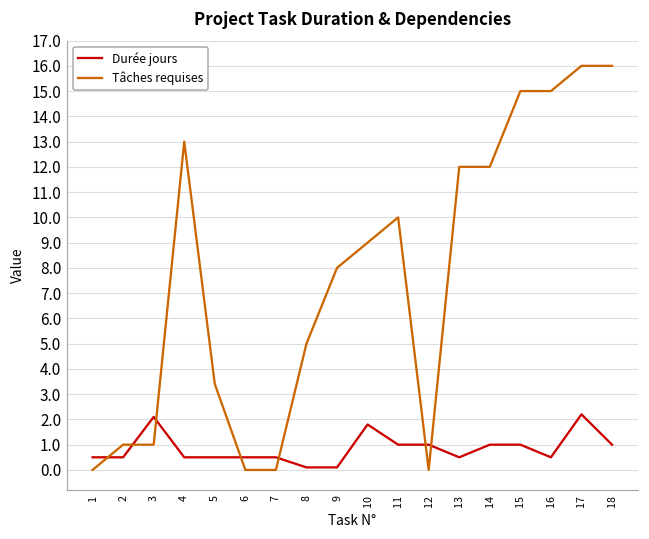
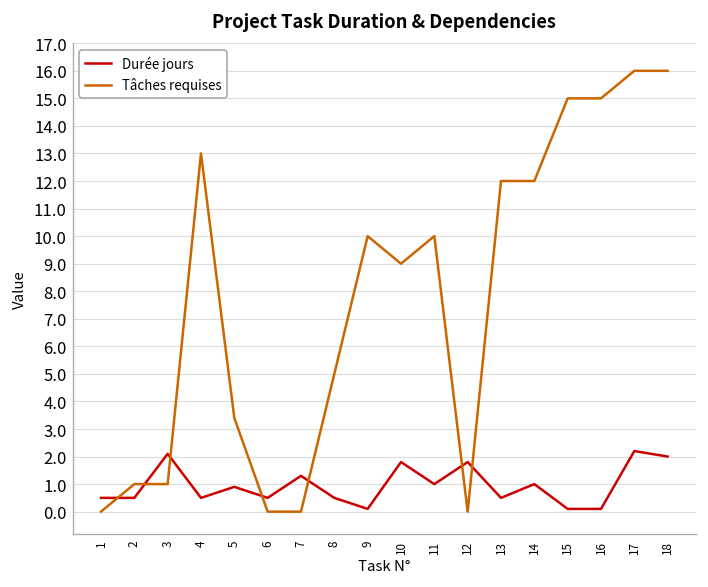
  {
    "Durée jours": {
      "1": 0.5,
      "2": 0.5,
      "3": 2.1,
      "4": 0.5,
-     "5": 0.5,
+     "5": 0.9,
      "6": 0.5,
-     "7": 0.5,
-     "8": 0.1,
+     "7": 1.3,
+     "8": 0.5,
      "9": 0.1,
      "10": 1.8,
      "11": 1.0,
-     "12": 1.0,
+     "12": 1.8,
      "13": 0.5,
      "14": 1.0,
-     "15": 1.0,
-     "16": 0.5,
+     "15": 0.1,
+     "16": 0.1,
      "17": 2.2,
-     "18": 1
+     "18": 2
    },
    "Tâches requises": {
      "1": 0,
      "2": 1,
      "3": 1,
      "4": 13,
      "5": 3.4,
      "6": 0,
      "7": 0,
      "8": 5,
-     "9": 8,
+     "9": 10,
      "10": 9,
      "11": 10,
      "12": 0,
      "13": 12,
      "14": 12,
      "15": 15,
      "16": 15,
      "17": 16,
      "18": 16
    }
  }
